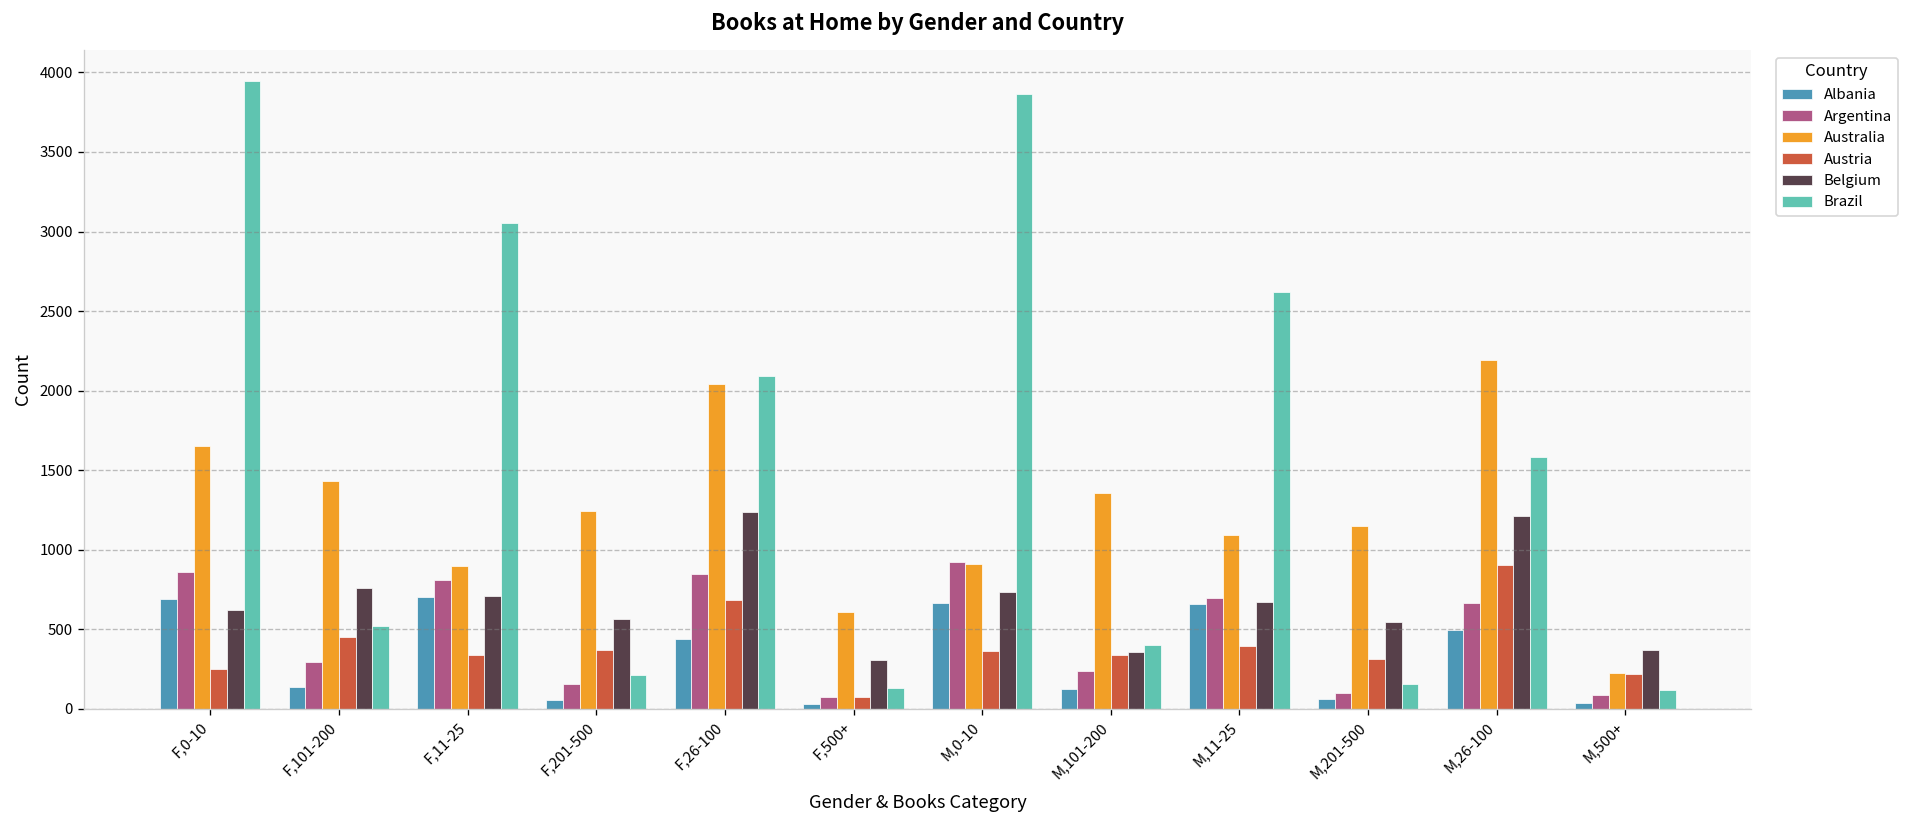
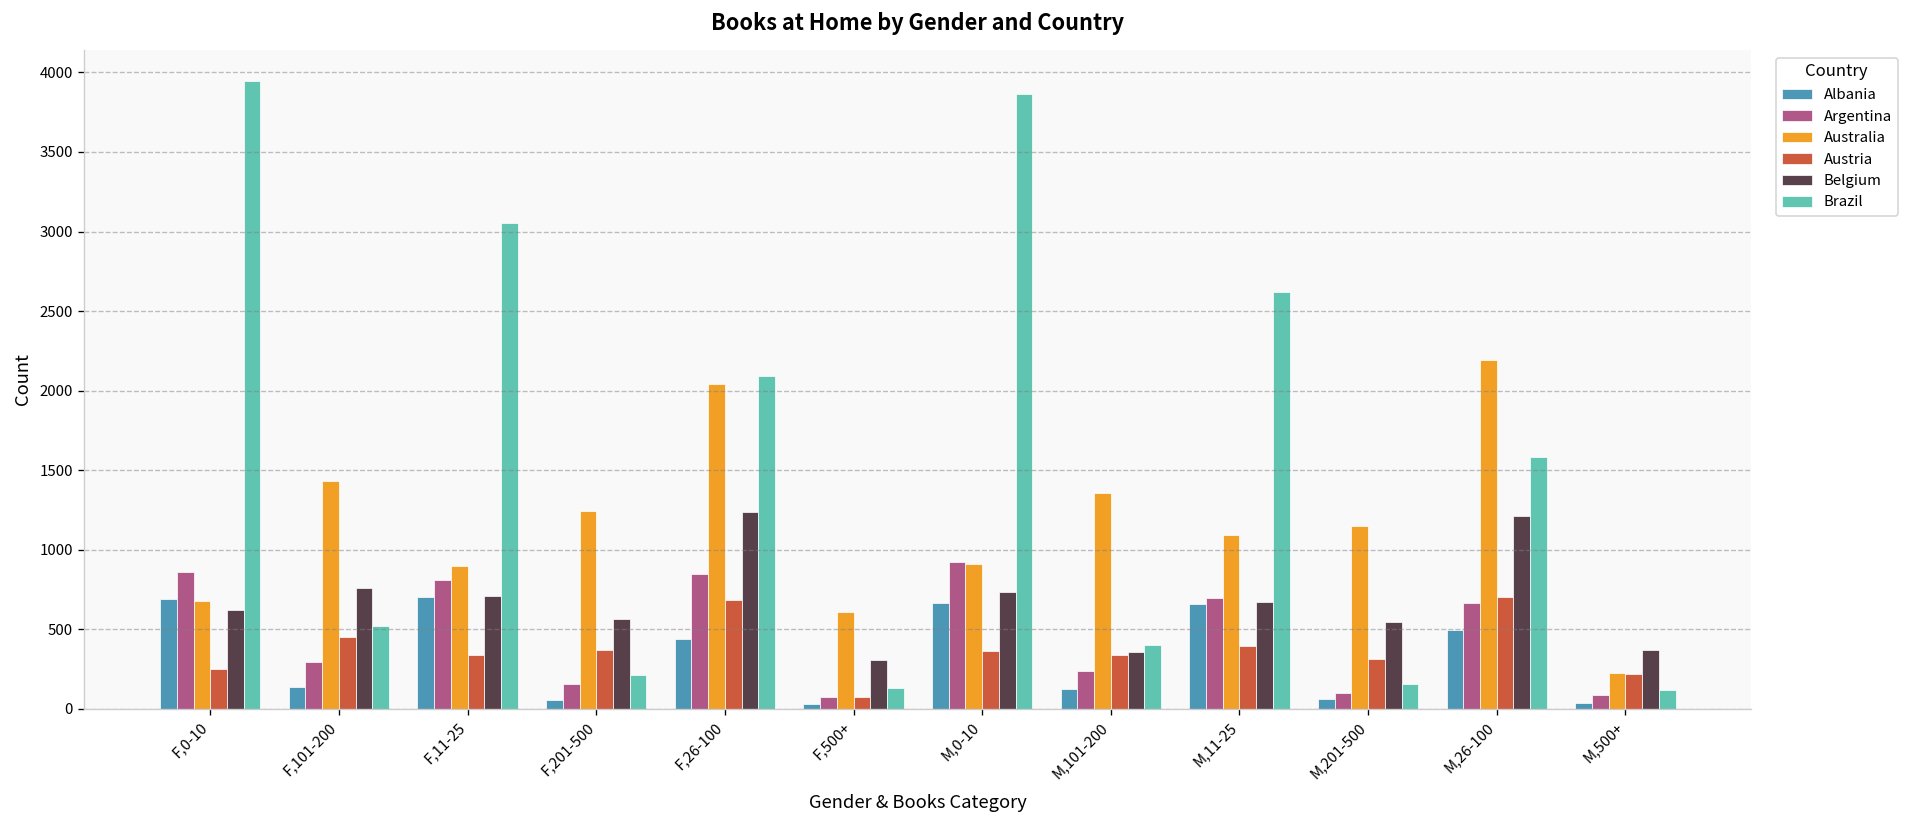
  {
    "Argentina": {
      "F,0-10": 860,
      "F,101-200": 300,
      "F,11-25": 810,
      "F,201-500": 150,
      "F,26-100": 850,
      "F,500+": 80,
      "M,0-10": 920,
      "M,101-200": 230,
      "M,11-25": 700,
      "M,201-500": 100,
      "M,26-100": 660,
      "M,500+": 90
    },
    "Australia": {
-     "F,0-10": 1650,
+     "F,0-10": 680,
      "F,101-200": 1430,
      "F,11-25": 900,
      "F,201-500": 1250,
      "F,26-100": 2040,
      "F,500+": 610,
      "M,0-10": 910,
      "M,101-200": 1360,
      "M,11-25": 1090,
      "M,201-500": 1150,
      "M,26-100": 2200,
      "M,500+": 230
    },
    "Austria": {
      "F,0-10": 250,
      "F,101-200": 450,
      "F,11-25": 340,
      "F,201-500": 370,
      "F,26-100": 680,
      "F,500+": 80,
      "M,0-10": 360,
      "M,101-200": 340,
      "M,11-25": 390,
      "M,201-500": 310,
-     "M,26-100": 910,
+     "M,26-100": 700,
      "M,500+": 220
    },
    "Belgium": {
      "F,0-10": 620,
      "F,101-200": 760,
      "F,11-25": 710,
      "F,201-500": 560,
      "F,26-100": 1240,
      "F,500+": 310,
      "M,0-10": 730,
      "M,101-200": 350,
      "M,11-25": 670,
      "M,201-500": 540,
      "M,26-100": 1210,
      "M,500+": 370
    }
  }
